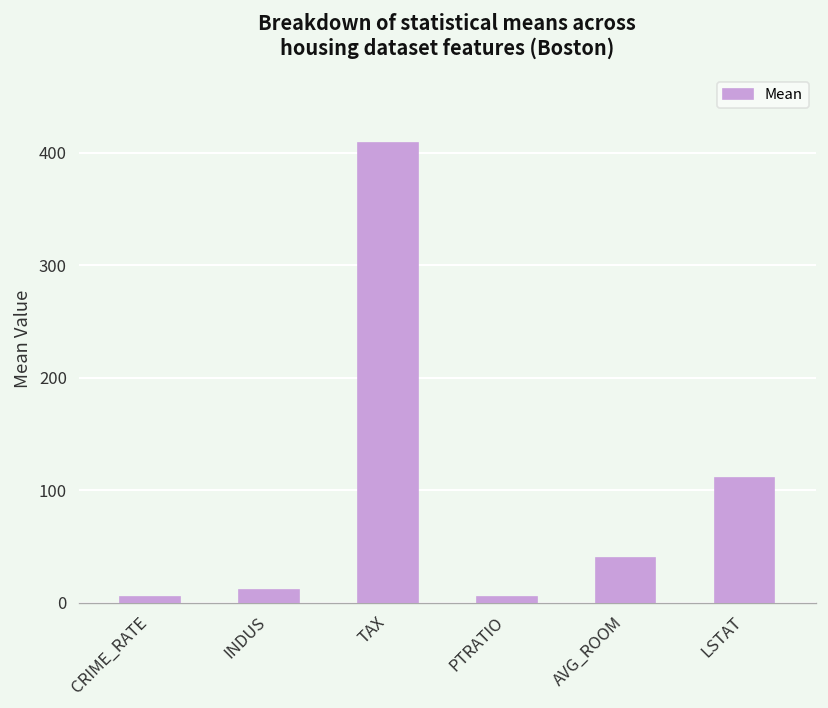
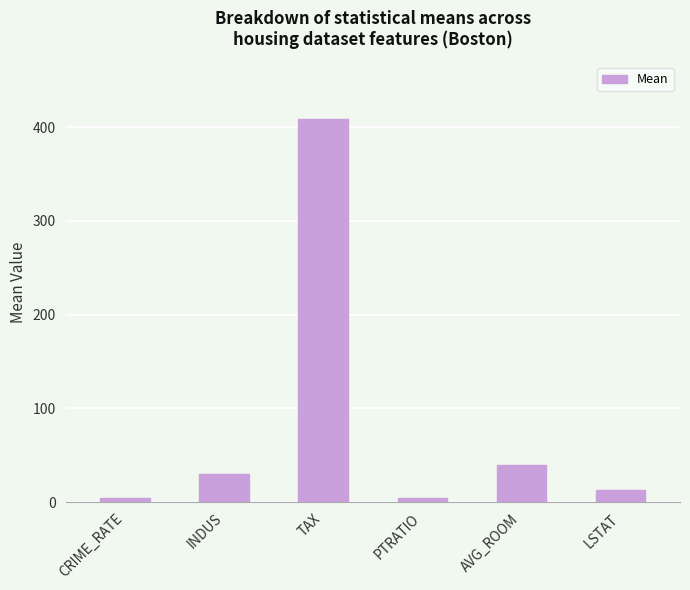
  {
    "CRIME_RATE": 0,
-   "INDUS": 10,
+   "INDUS": 30,
    "TAX": 410,
    "PTRATIO": 0,
    "AVG_ROOM": 40,
-   "LSTAT": 110
+   "LSTAT": 10
  }
